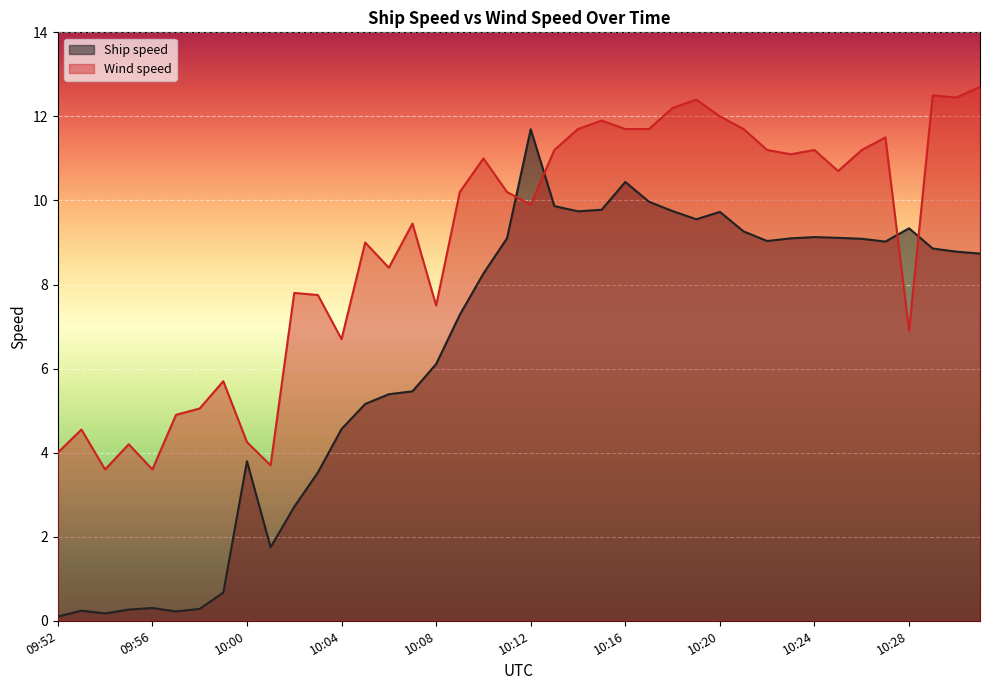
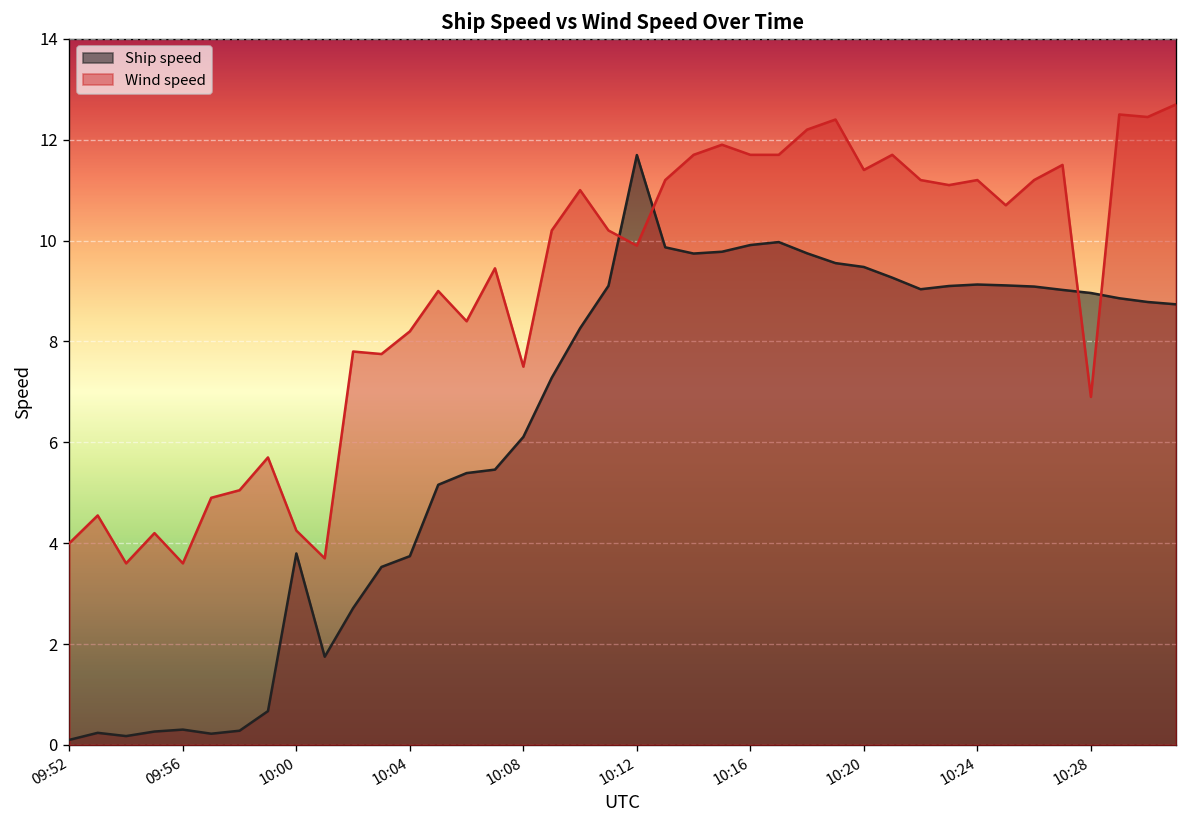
  {
    "Ship speed": {
      "09:52": 0.1,
      "09:56": 0.3,
      "10:00": 3.8,
-     "10:04": 4.6,
+     "10:04": 3.7,
      "10:08": 6.1,
      "10:12": 11.7,
-     "10:16": 10.4,
-     "10:20": 9.7,
+     "10:16": 9.9,
+     "10:20": 9.5,
      "10:24": 9.1,
-     "10:28": 9.3
+     "10:28": 9.0
    },
    "Wind speed": {
      "09:52": 4.0,
      "09:56": 3.6,
      "10:00": 4.3,
-     "10:04": 6.7,
+     "10:04": 8.2,
      "10:08": 7.5,
      "10:12": 9.9,
      "10:16": 11.7,
-     "10:20": 12.0,
+     "10:20": 11.4,
      "10:24": 11.2,
      "10:28": 6.9
    }
  }
